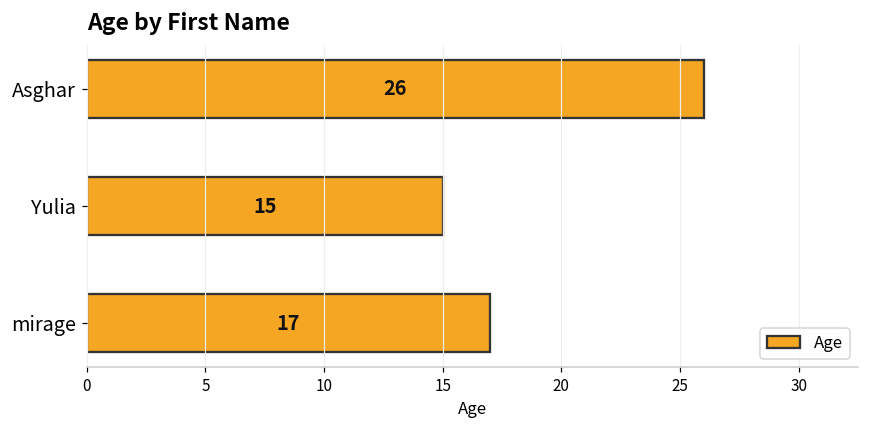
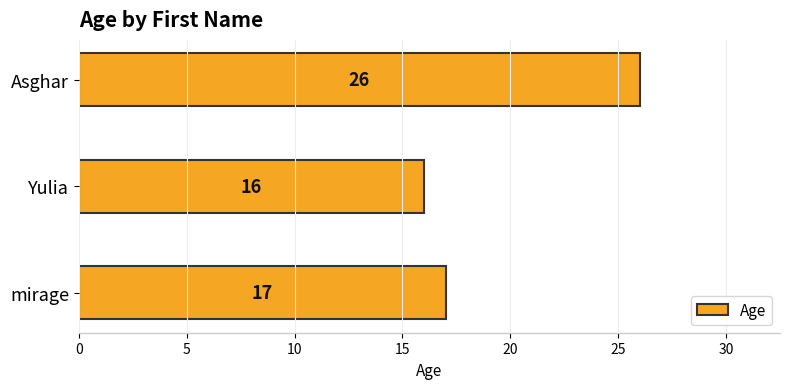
  {
    "Asghar": 26,
-   "Yulia": 15,
+   "Yulia": 16,
    "mirage": 17
  }
